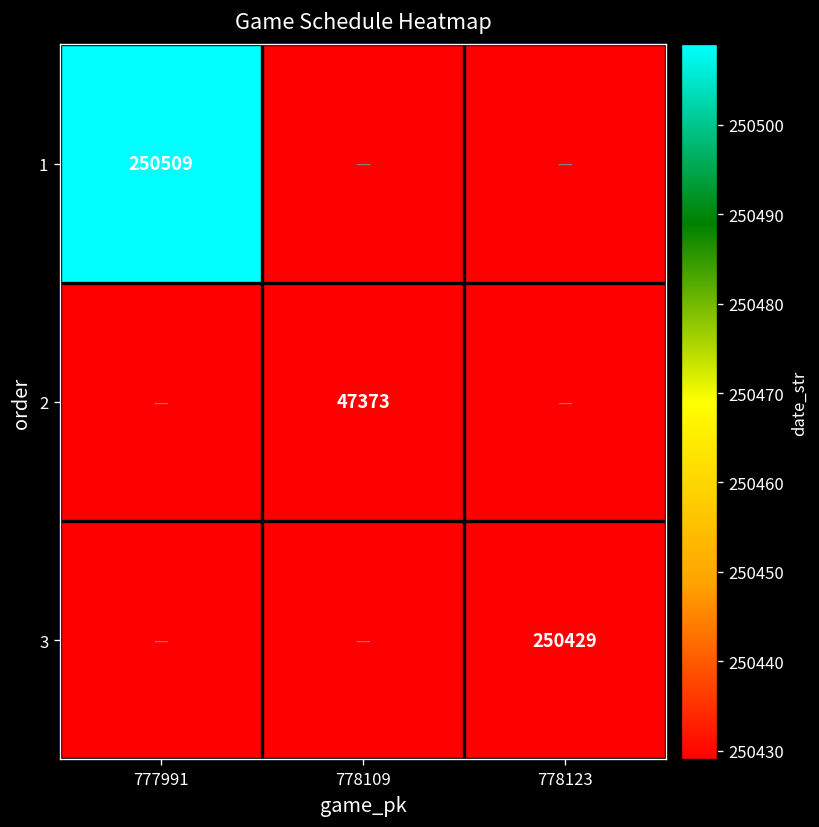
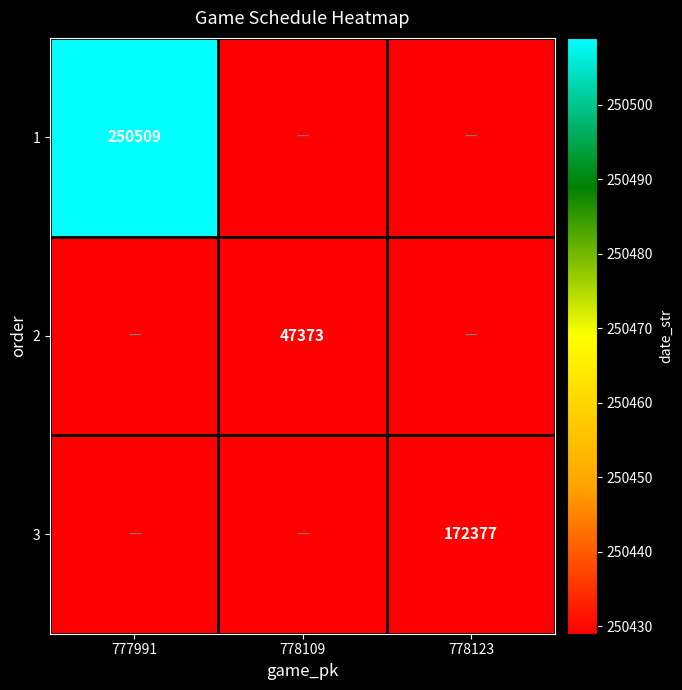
  {
    "1": {
      "777991": 250509
    },
    "2": {
      "778109": 47373
    },
    "3": {
-     "778123": 250429
+     "778123": 172377
    }
  }
